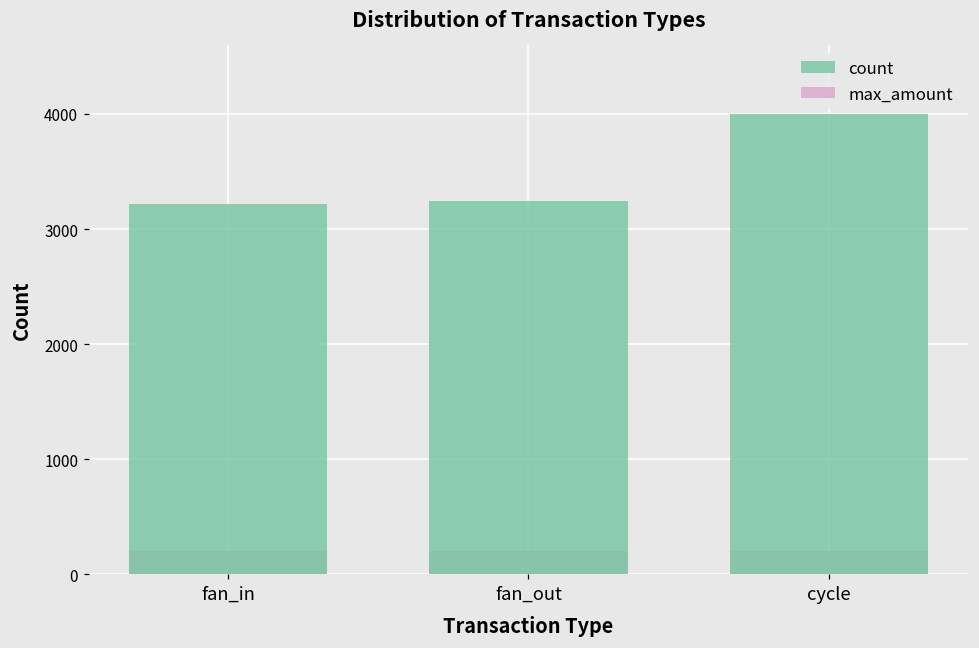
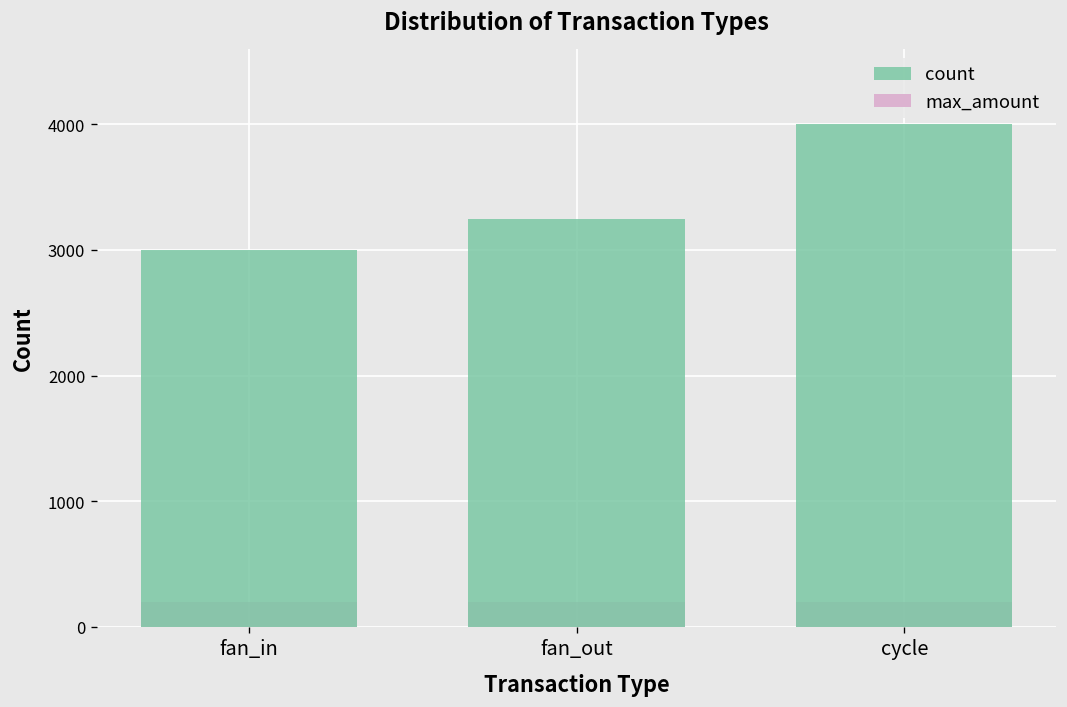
  {
    "count": {
-     "fan_in": 3220,
+     "fan_in": 3000,
      "fan_out": 3250,
      "cycle": 4000
    }
  }
